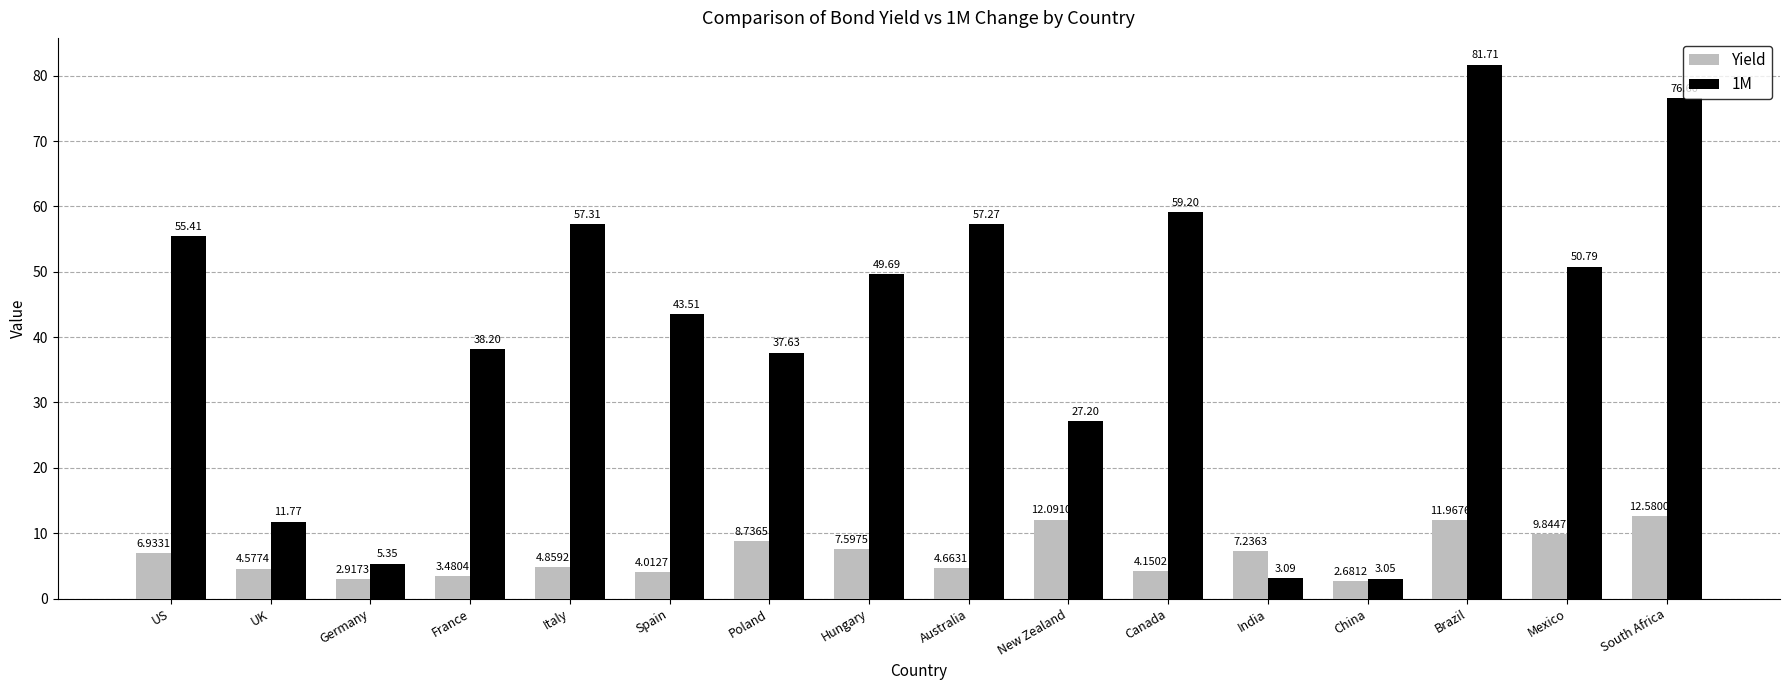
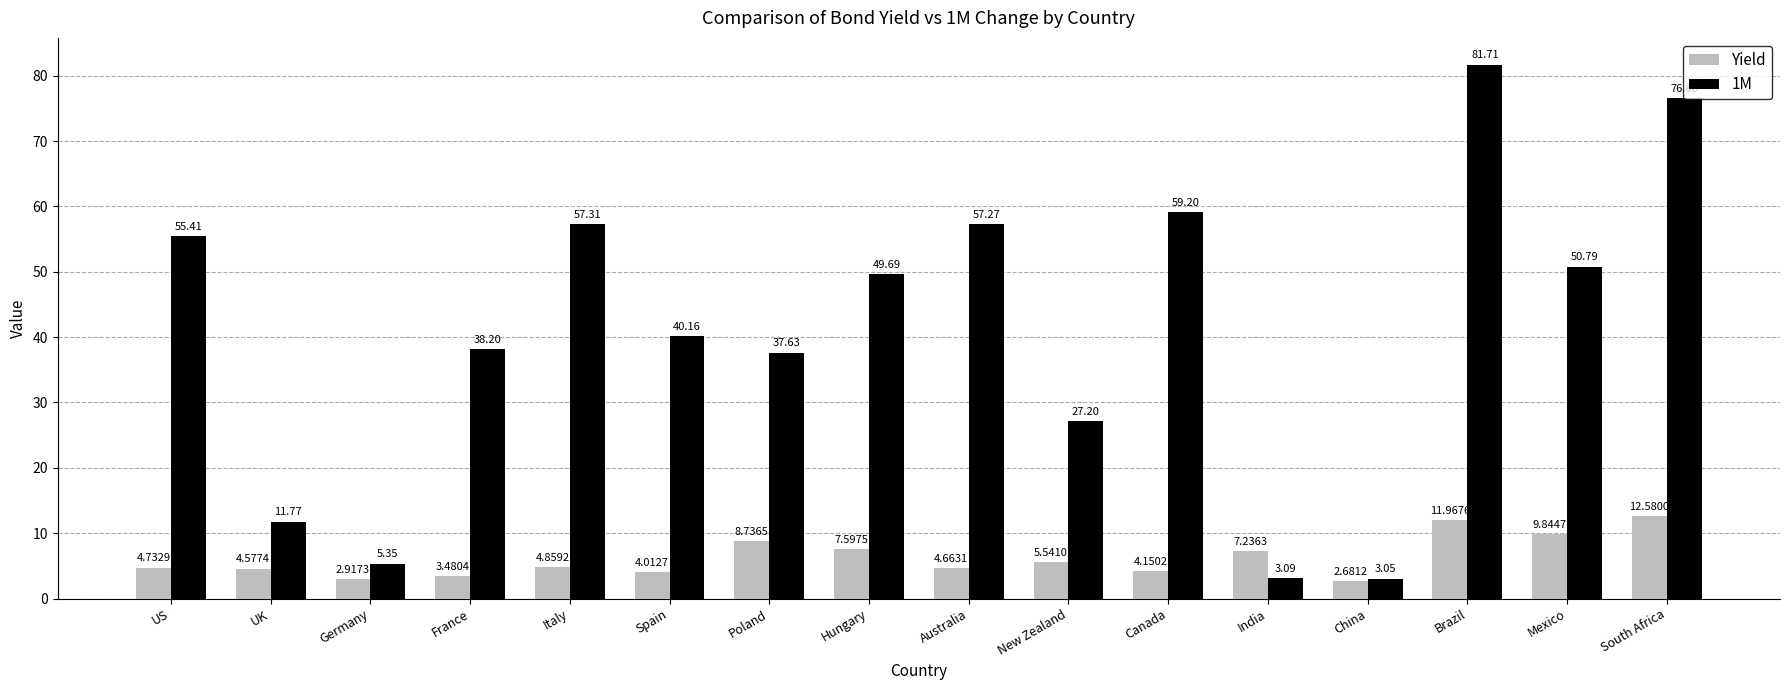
  {
    "Yield": {
-     "US": 6.9331,
+     "US": 4.7329,
      "UK": 4.5774,
      "Germany": 2.9173,
      "France": 3.4804,
      "Italy": 4.8592,
      "Spain": 4.0127,
      "Poland": 8.7365,
      "Hungary": 7.5975,
      "Australia": 4.6631,
-     "New Zealand": 12.0910,
+     "New Zealand": 5.5410,
      "Canada": 4.1502,
      "India": 7.2363,
      "China": 2.6812,
      "Brazil": 11.9676,
      "Mexico": 9.8447,
      "South Africa": 12.5800
    },
    "1M": {
      "US": 55.41,
      "UK": 11.77,
      "Germany": 5.35,
      "France": 38.20,
      "Italy": 57.31,
-     "Spain": 43.51,
+     "Spain": 40.16,
      "Poland": 37.63,
      "Hungary": 49.69,
      "Australia": 57.27,
      "New Zealand": 27.20,
      "Canada": 59.20,
      "India": 3.09,
      "China": 3.05,
      "Brazil": 81.71,
      "Mexico": 50.79
    }
  }
